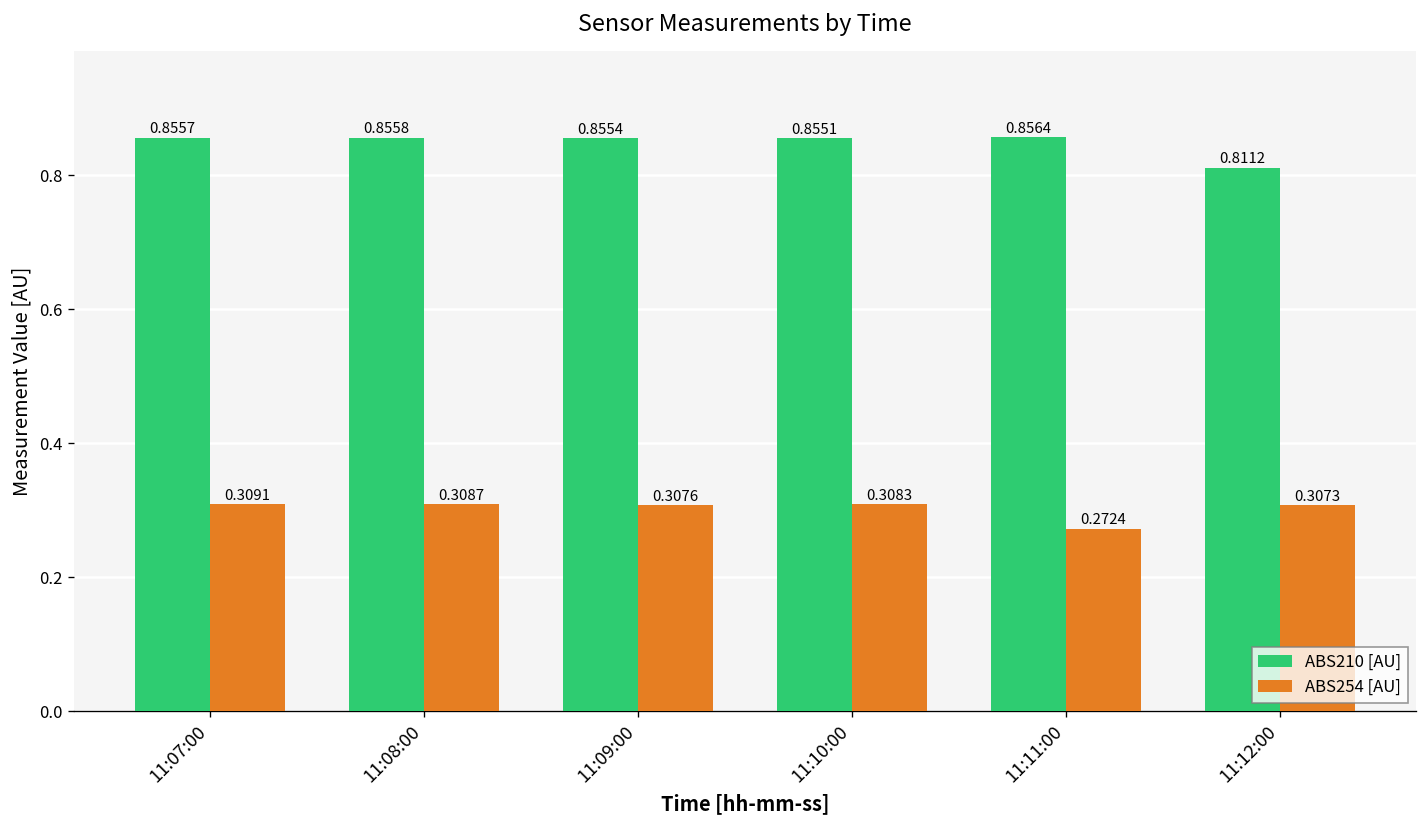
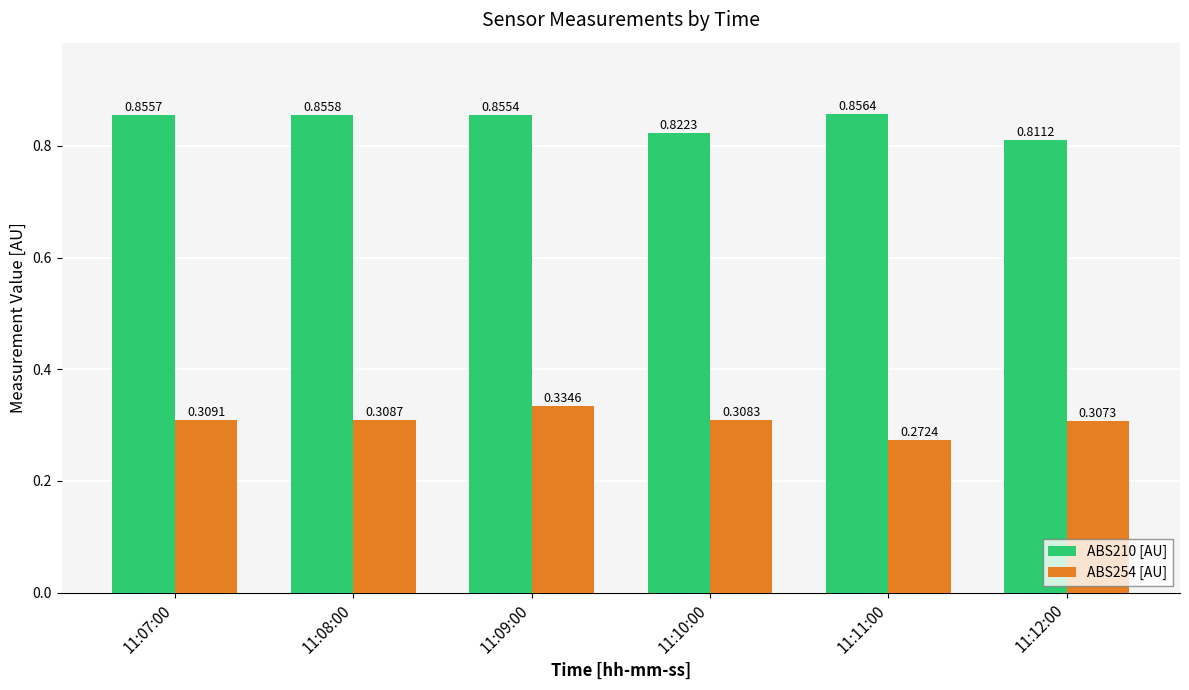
  {
    "ABS210 [AU]": {
      "11:07:00": 0.8557,
      "11:08:00": 0.8558,
      "11:09:00": 0.8554,
-     "11:10:00": 0.8551,
+     "11:10:00": 0.8223,
      "11:11:00": 0.8564,
      "11:12:00": 0.8112
    },
    "ABS254 [AU]": {
      "11:07:00": 0.3091,
      "11:08:00": 0.3087,
-     "11:09:00": 0.3076,
+     "11:09:00": 0.3346,
      "11:10:00": 0.3083,
      "11:11:00": 0.2724,
      "11:12:00": 0.3073
    }
  }
